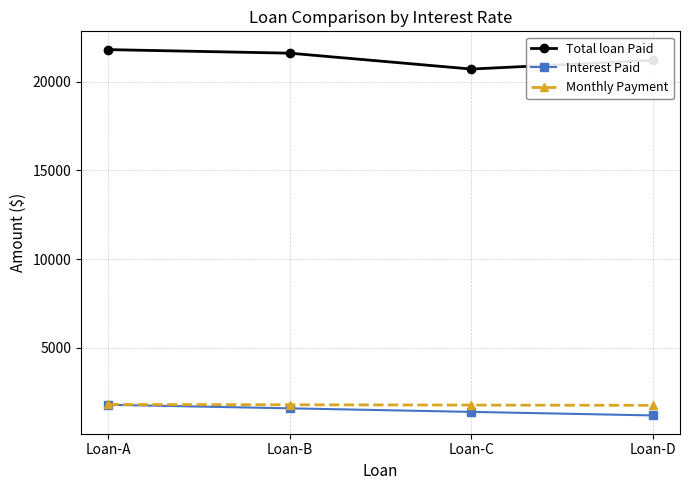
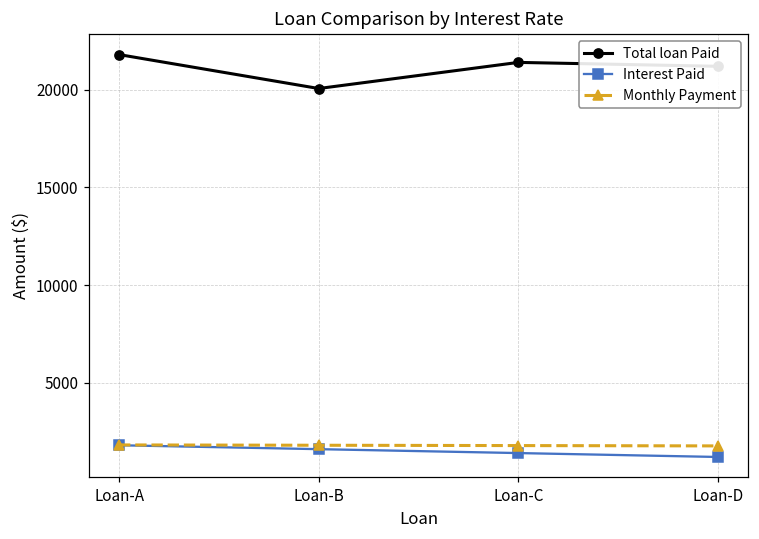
  {
    "Total loan Paid": {
      "Loan-A": 21800,
-     "Loan-B": 21600,
-     "Loan-C": 20700
+     "Loan-B": 20100,
+     "Loan-C": 21400
    },
    "Interest Paid": {
      "Loan-B": 1600,
      "Loan-C": 1400,
      "Loan-D": 1200
    },
    "Monthly Payment": {
      "Loan-B": 1800,
      "Loan-C": 1800,
      "Loan-D": 1800
    }
  }
